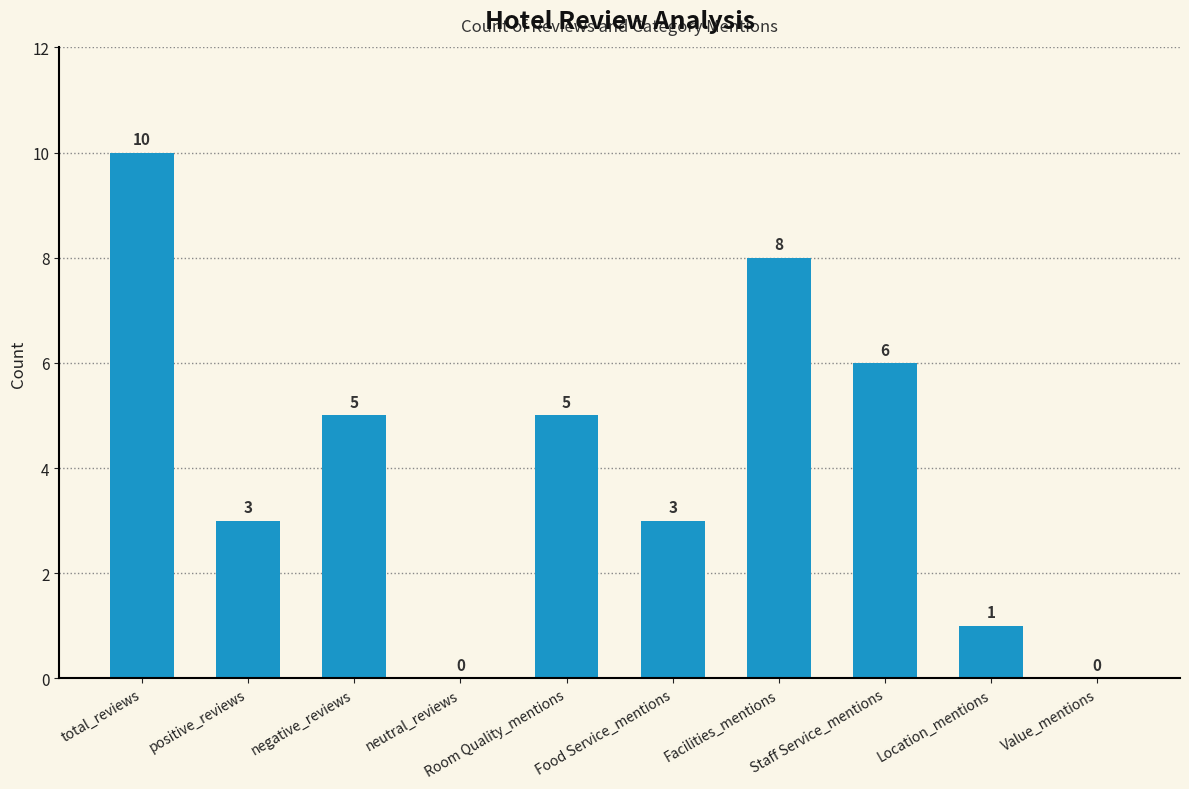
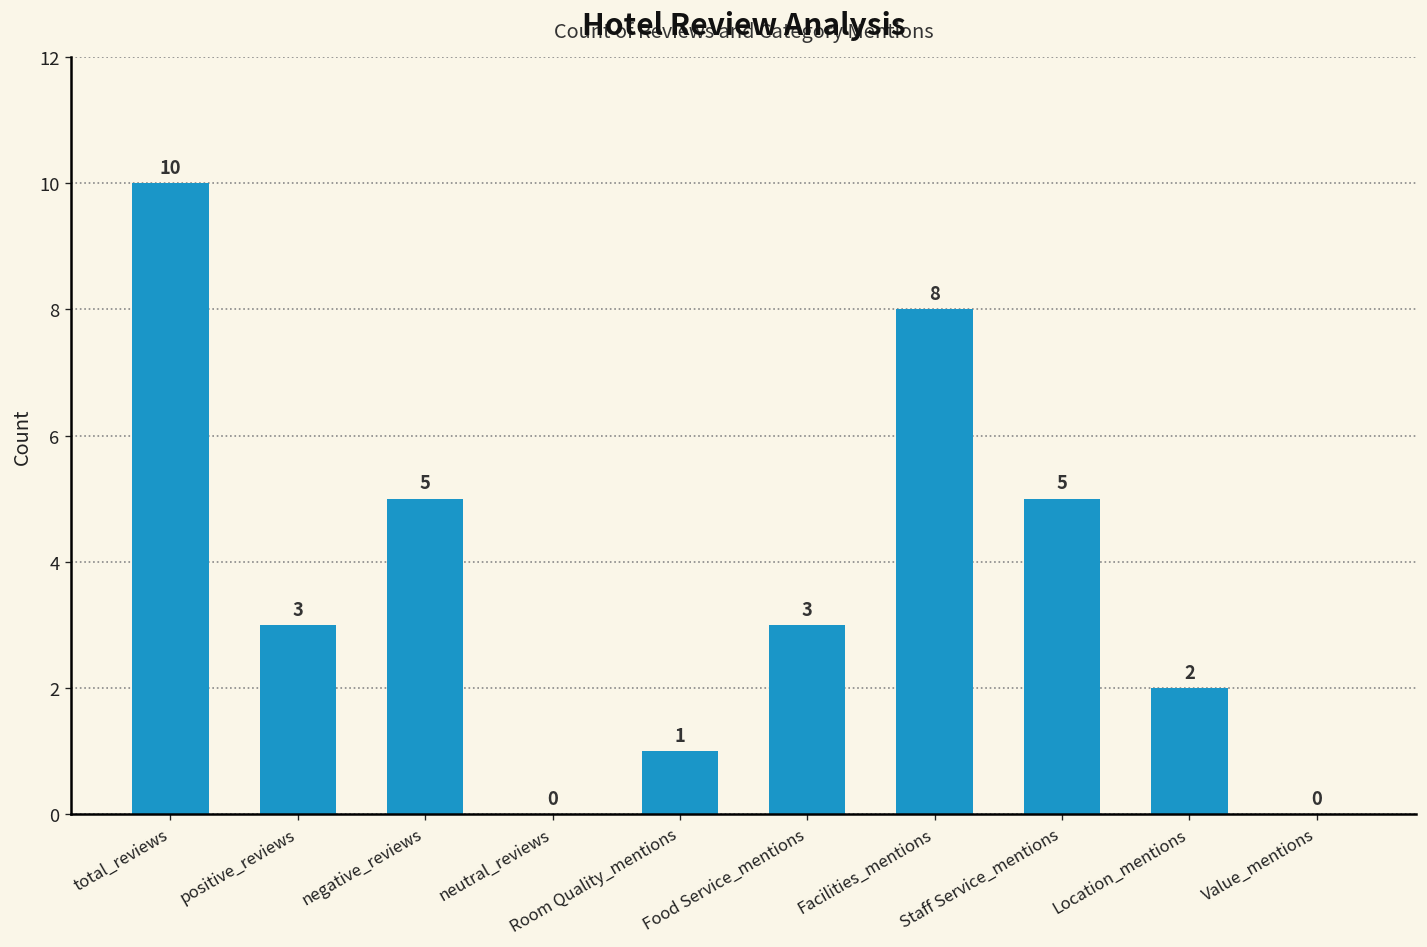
  {
    "total_reviews": 10,
    "positive_reviews": 3,
    "negative_reviews": 5,
    "neutral_reviews": 0,
-   "Room Quality_mentions": 5,
+   "Room Quality_mentions": 1,
    "Food Service_mentions": 3,
    "Facilities_mentions": 8,
-   "Staff Service_mentions": 6,
-   "Location_mentions": 1,
+   "Staff Service_mentions": 5,
+   "Location_mentions": 2,
    "Value_mentions": 0
  }
